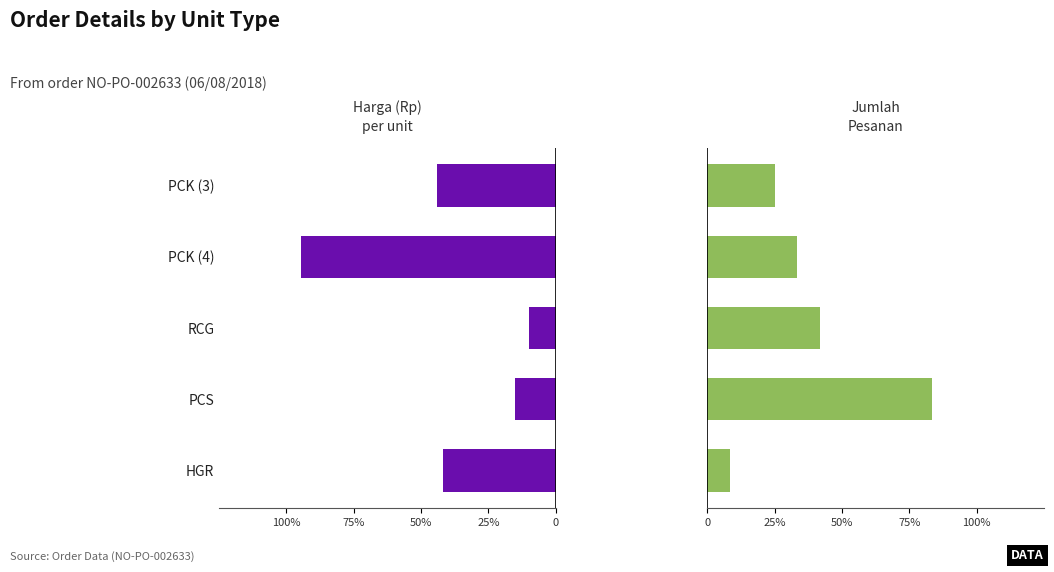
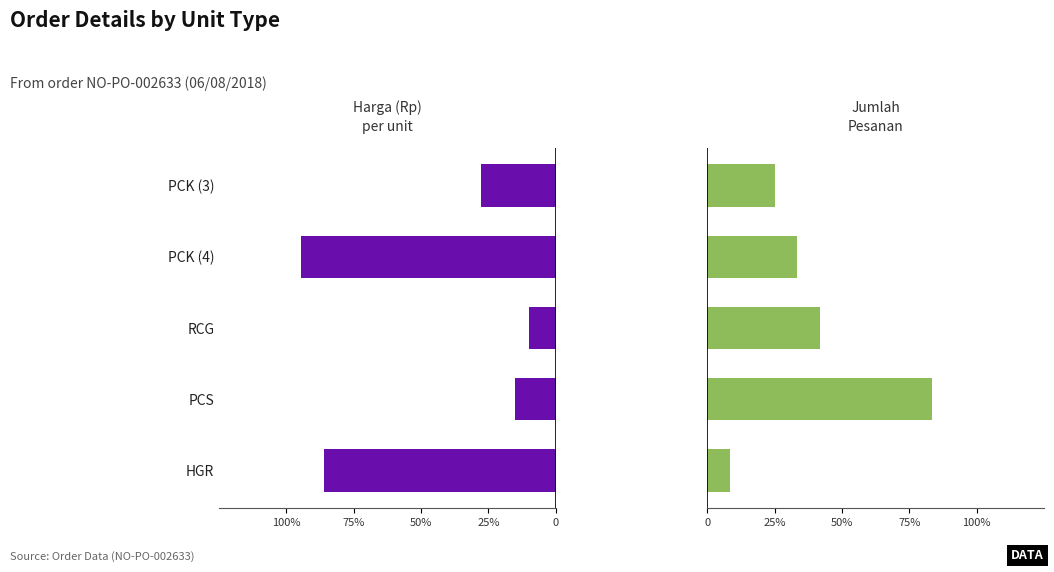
  {
    "Harga (Rp) per unit": {
-     "PCK (3)": "44%",
+     "PCK (3)": "28%",
      "PCK (4)": "95%",
      "RCG": "10%",
      "PCS": "15%",
-     "HGR": "42%"
+     "HGR": "86%"
    }
  }
